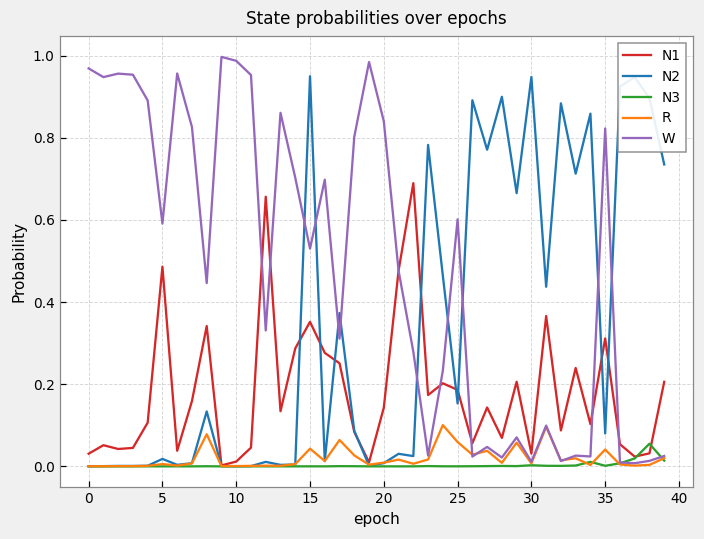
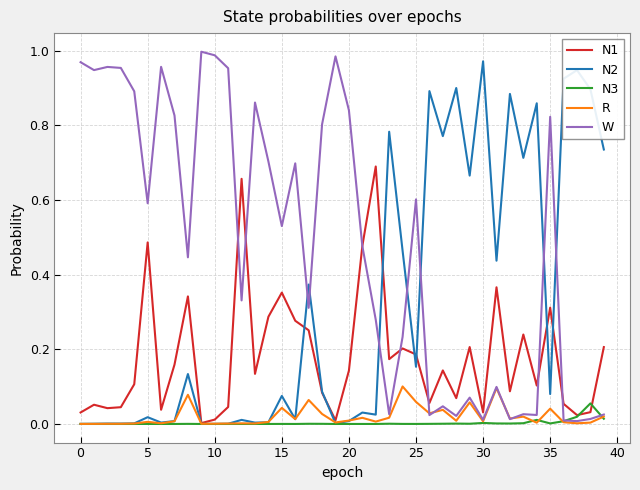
  {
    "N1": {
      "0": 0.03,
      "5": 0.49,
      "10": 0.01,
      "15": 0.35,
      "20": 0.14,
      "25": 0.19,
      "30": 0.03,
      "35": 0.31
    },
    "N2": {
      "5": 0.02,
-     "15": 0.95,
+     "15": 0.08,
      "25": 0.15,
-     "30": 0.95,
+     "30": 0.97,
      "35": 0.08
    },
    "N3": {
      "15": 0.00,
      "20": 0.00,
      "25": 0.00,
      "35": 0.00
    },
    "R": {
      "15": 0.04,
      "25": 0.06,
      "35": 0.04
    },
    "W": {
      "0": 0.97,
      "5": 0.59,
      "10": 0.99,
      "15": 0.53,
      "20": 0.84,
      "25": 0.60,
      "35": 0.82
    }
  }
